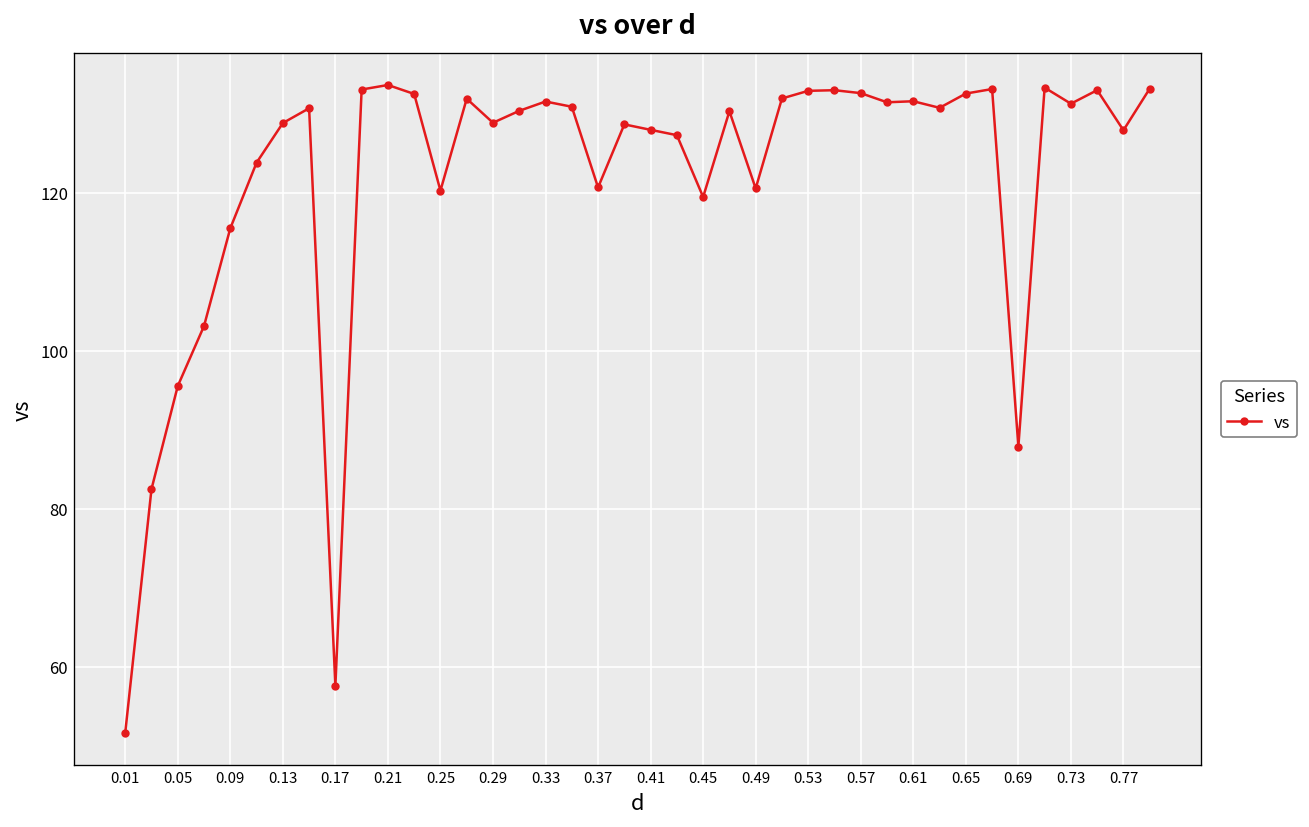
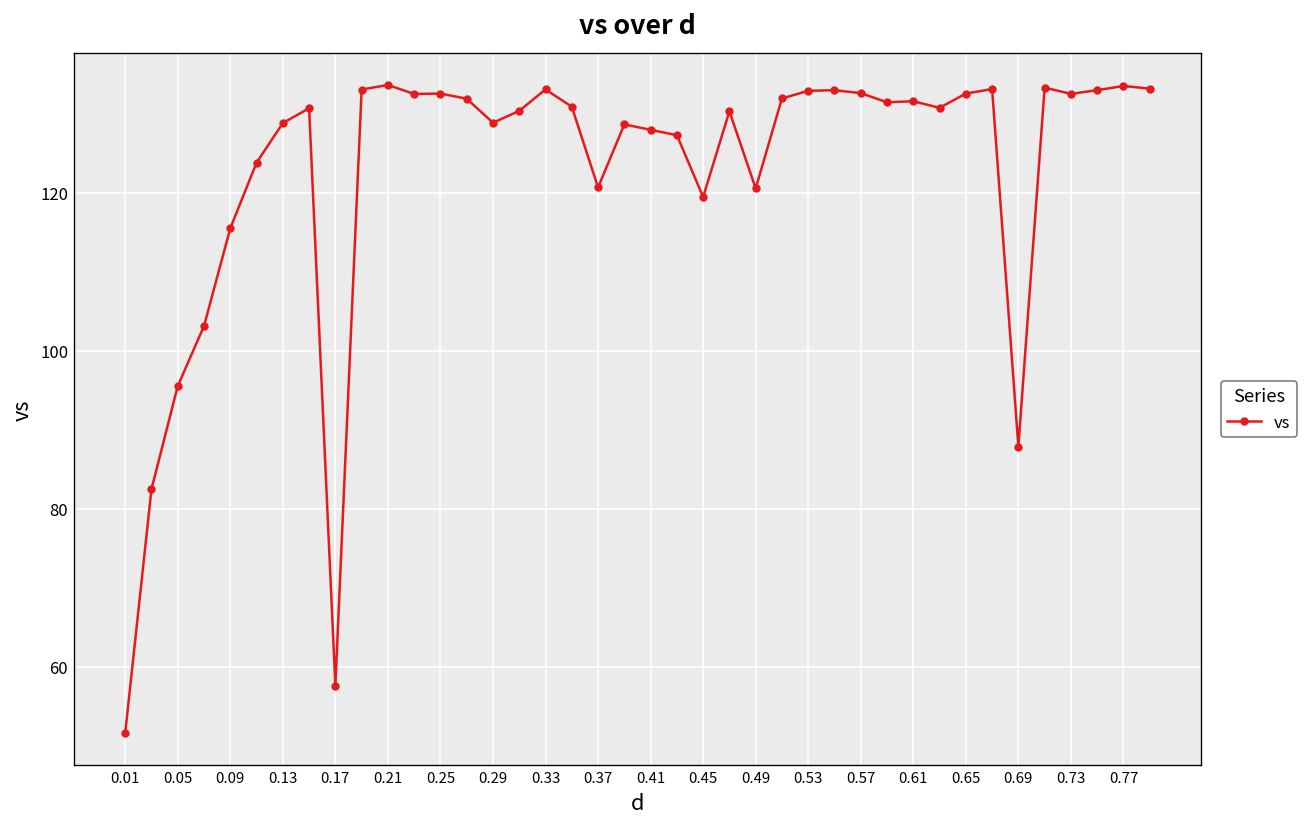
  {
    "0.01": 52,
    "0.05": 96,
    "0.09": 115,
    "0.13": 129,
    "0.17": 58,
    "0.21": 134,
-   "0.25": 120,
+   "0.25": 133,
    "0.29": 129,
-   "0.33": 132,
+   "0.33": 133,
    "0.37": 121,
    "0.41": 128,
    "0.45": 119,
    "0.49": 121,
    "0.53": 133,
    "0.57": 133,
    "0.61": 132,
    "0.65": 133,
    "0.69": 88,
-   "0.73": 131,
-   "0.77": 128
+   "0.73": 132,
+   "0.77": 133
  }
